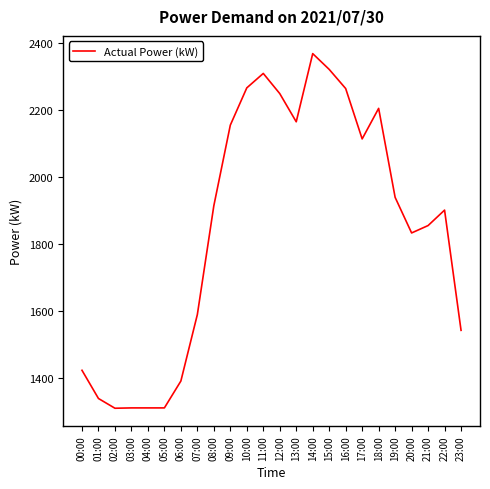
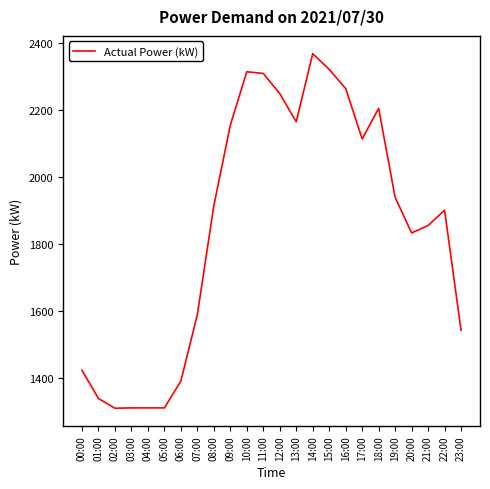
  {
    "00:00": 1420,
    "01:00": 1340,
    "02:00": 1310,
    "03:00": 1310,
    "04:00": 1310,
    "05:00": 1310,
    "06:00": 1390,
    "07:00": 1590,
    "08:00": 1910,
    "09:00": 2150,
-   "10:00": 2270,
+   "10:00": 2310,
    "11:00": 2310,
    "12:00": 2250,
    "13:00": 2160,
    "14:00": 2370,
    "15:00": 2320,
    "16:00": 2260,
    "17:00": 2110,
    "18:00": 2200,
    "19:00": 1940,
    "20:00": 1830,
    "21:00": 1860,
    "22:00": 1900,
    "23:00": 1540
  }
